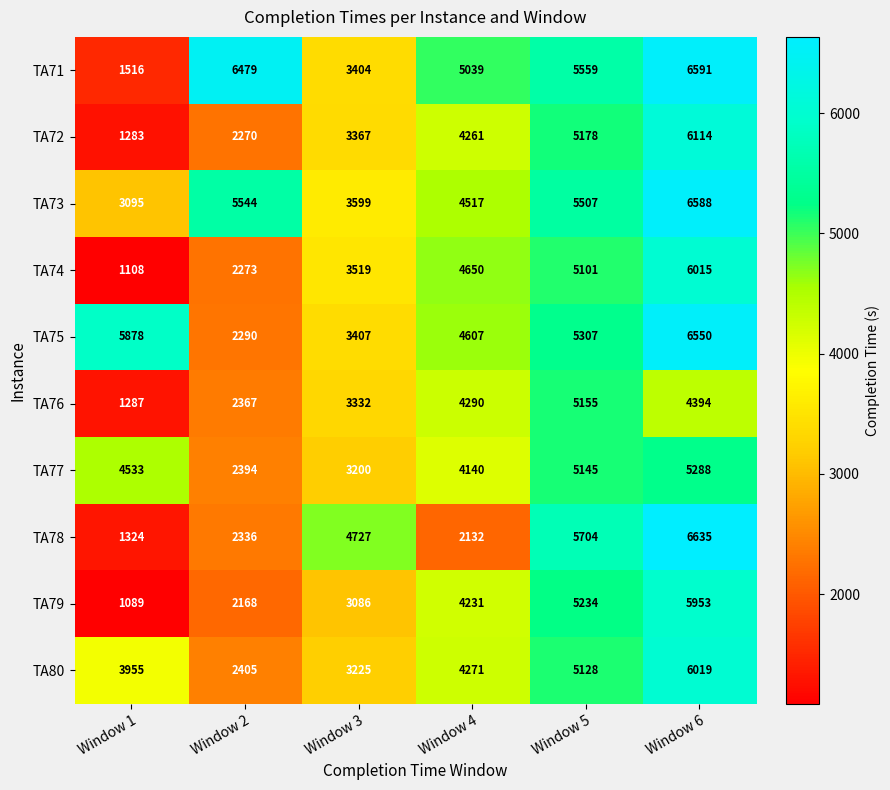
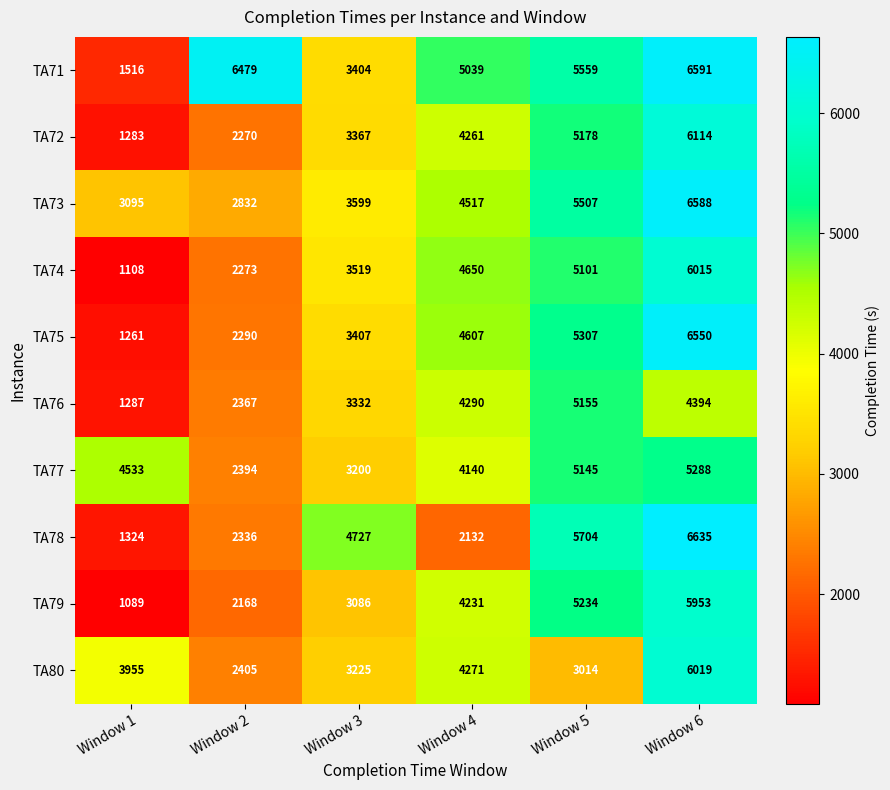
  {
    "TA71": {
      "Window 1": 1516,
      "Window 2": 6479,
      "Window 3": 3404,
      "Window 4": 5039,
      "Window 5": 5559,
      "Window 6": 6591
    },
    "TA72": {
      "Window 1": 1283,
      "Window 2": 2270,
      "Window 3": 3367,
      "Window 4": 4261,
      "Window 5": 5178,
      "Window 6": 6114
    },
    "TA73": {
      "Window 1": 3095,
-     "Window 2": 5544,
+     "Window 2": 2832,
      "Window 3": 3599,
      "Window 4": 4517,
      "Window 5": 5507,
      "Window 6": 6588
    },
    "TA74": {
      "Window 1": 1108,
      "Window 2": 2273,
      "Window 3": 3519,
      "Window 4": 4650,
      "Window 5": 5101,
      "Window 6": 6015
    },
    "TA75": {
-     "Window 1": 5878,
+     "Window 1": 1261,
      "Window 2": 2290,
      "Window 3": 3407,
      "Window 4": 4607,
      "Window 5": 5307,
      "Window 6": 6550
    },
    "TA76": {
      "Window 1": 1287,
      "Window 2": 2367,
      "Window 3": 3332,
      "Window 4": 4290,
      "Window 5": 5155,
      "Window 6": 4394
    },
    "TA77": {
      "Window 1": 4533,
      "Window 2": 2394,
      "Window 3": 3200,
      "Window 4": 4140,
      "Window 5": 5145,
      "Window 6": 5288
    },
    "TA78": {
      "Window 1": 1324,
      "Window 2": 2336,
      "Window 3": 4727,
      "Window 4": 2132,
      "Window 5": 5704,
      "Window 6": 6635
    },
    "TA79": {
      "Window 1": 1089,
      "Window 2": 2168,
      "Window 3": 3086,
      "Window 4": 4231,
      "Window 5": 5234,
      "Window 6": 5953
    },
    "TA80": {
      "Window 1": 3955,
      "Window 2": 2405,
      "Window 3": 3225,
      "Window 4": 4271,
-     "Window 5": 5128,
+     "Window 5": 3014,
      "Window 6": 6019
    }
  }
